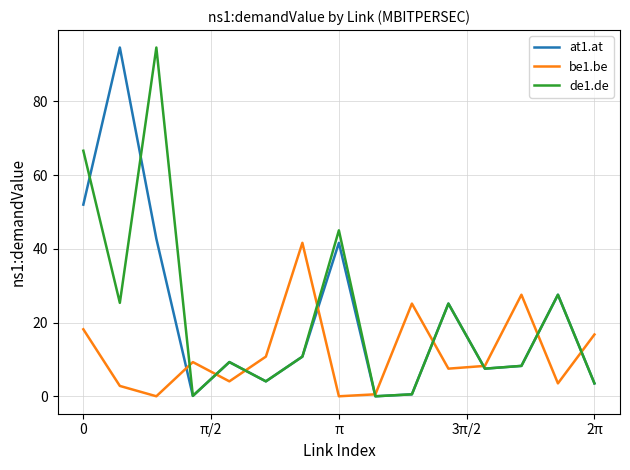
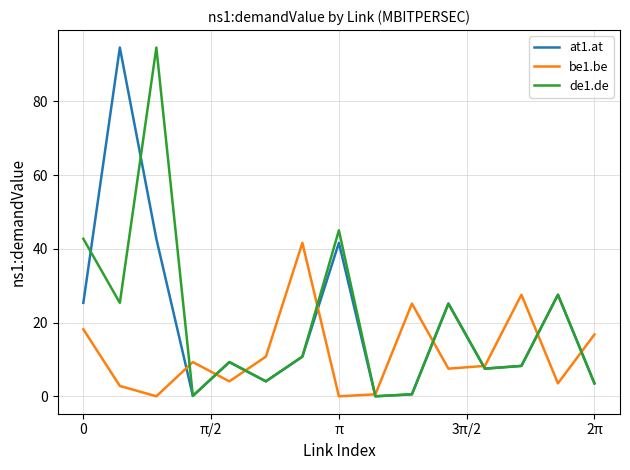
  {
    "at1.at": {
-     "0": 52,
+     "0": 25,
      "π": 42
    },
    "be1.be": {
      "0": 18,
      "π": 0,
      "2π": 17
    },
    "de1.de": {
-     "0": 67,
+     "0": 43,
      "π": 45
    }
  }
